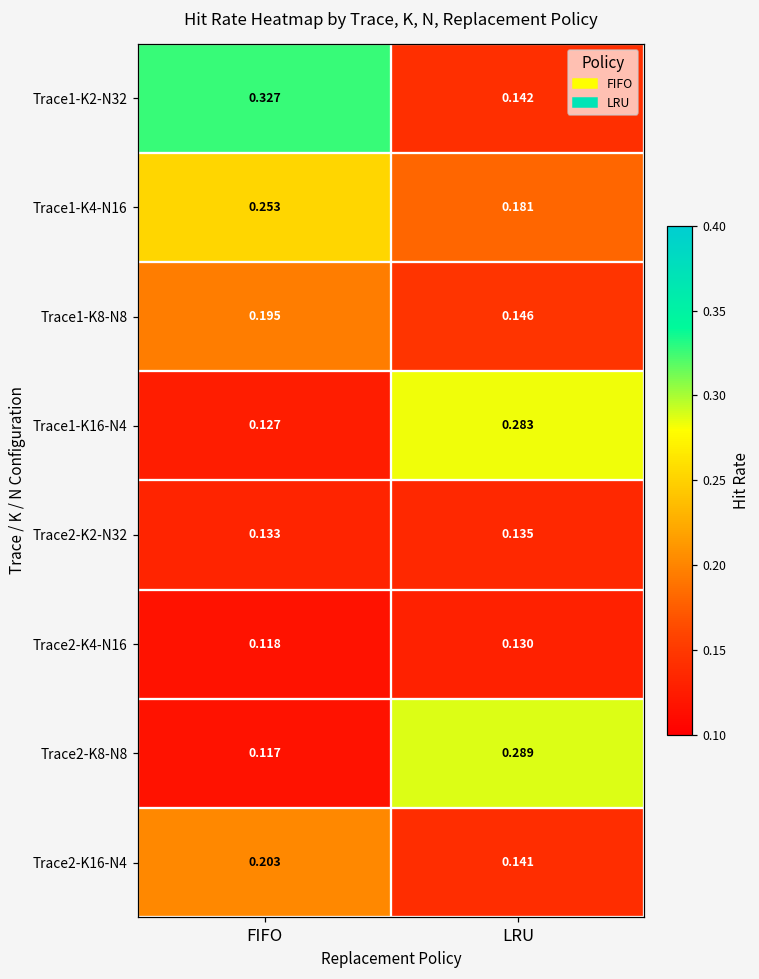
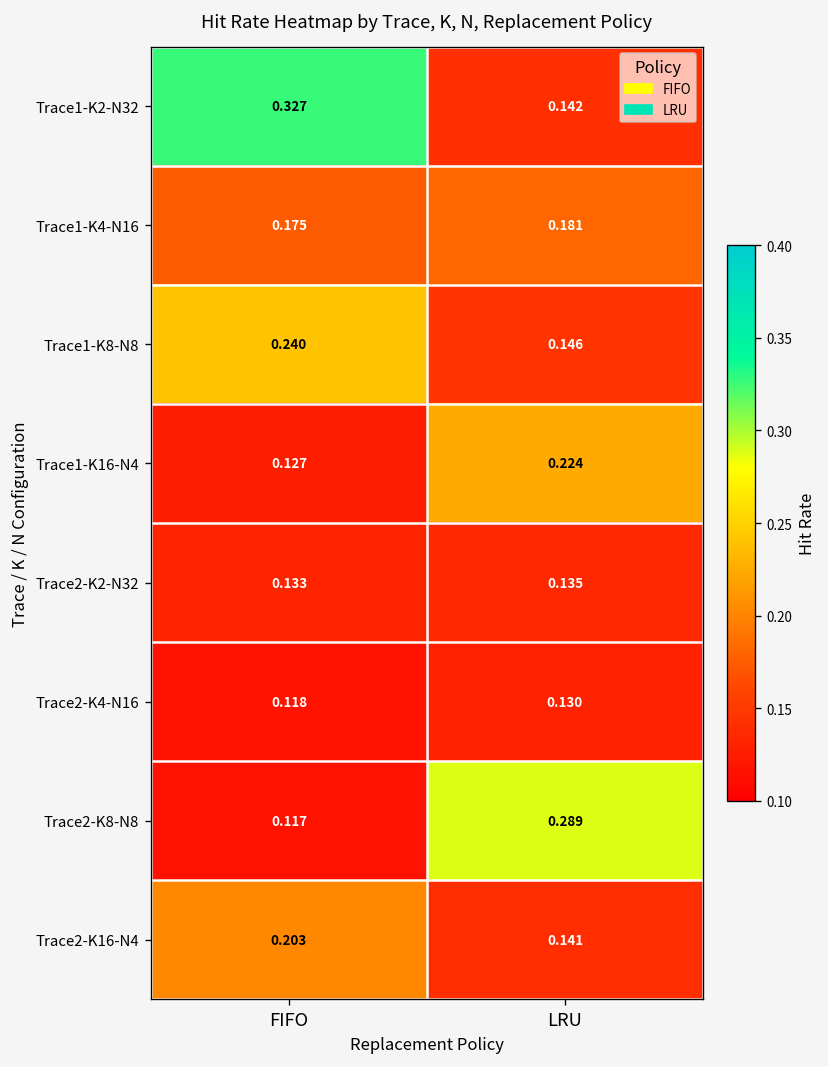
  {
    "Trace1-K2-N32": {
      "FIFO": 0.327,
      "LRU": 0.142
    },
    "Trace1-K4-N16": {
-     "FIFO": 0.253,
+     "FIFO": 0.175,
      "LRU": 0.181
    },
    "Trace1-K8-N8": {
-     "FIFO": 0.195,
+     "FIFO": 0.240,
      "LRU": 0.146
    },
    "Trace1-K16-N4": {
      "FIFO": 0.127,
-     "LRU": 0.283
+     "LRU": 0.224
    },
    "Trace2-K2-N32": {
      "FIFO": 0.133,
      "LRU": 0.135
    },
    "Trace2-K4-N16": {
      "FIFO": 0.118,
      "LRU": 0.130
    },
    "Trace2-K8-N8": {
      "FIFO": 0.117,
      "LRU": 0.289
    },
    "Trace2-K16-N4": {
      "FIFO": 0.203,
      "LRU": 0.141
    }
  }
